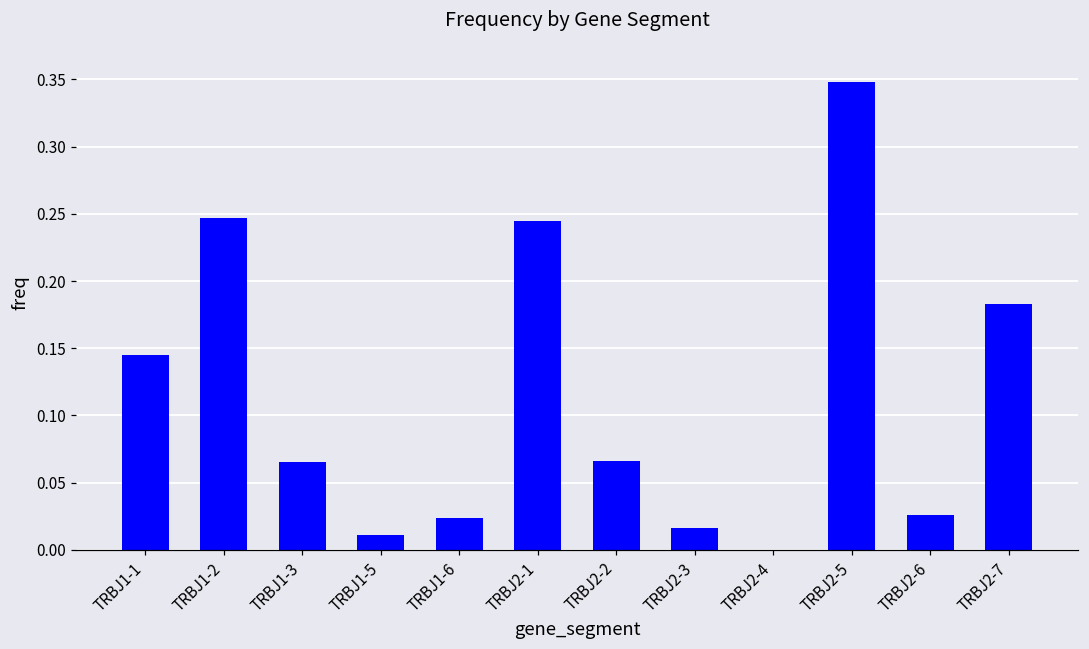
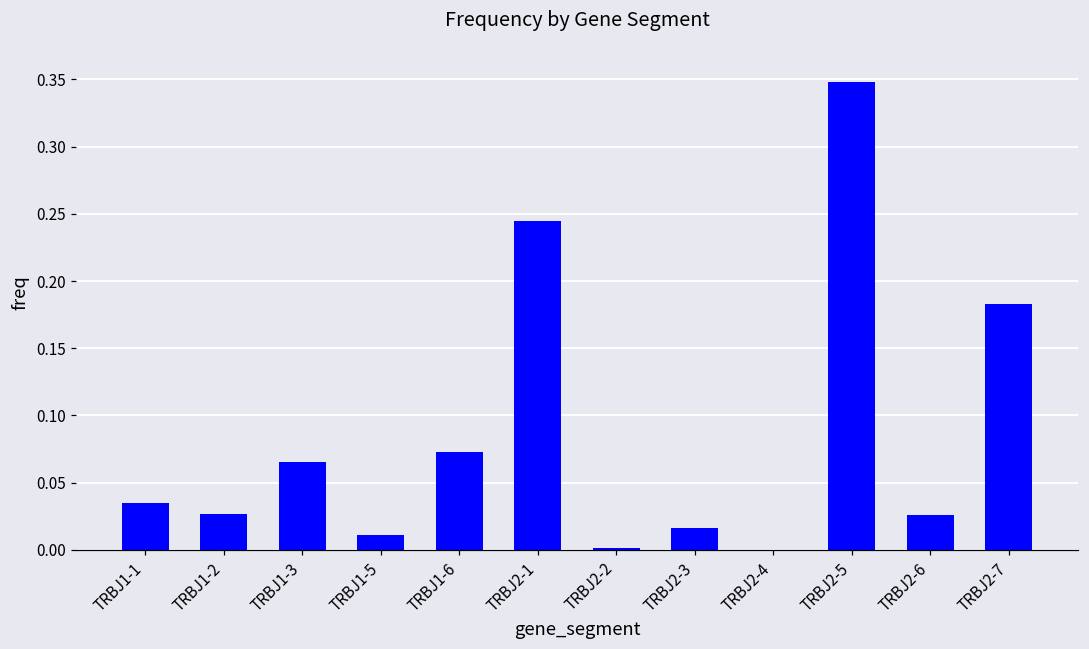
  {
-   "TRBJ1-1": 0.145,
-   "TRBJ1-2": 0.247,
+   "TRBJ1-1": 0.035,
+   "TRBJ1-2": 0.027,
    "TRBJ1-3": 0.065,
    "TRBJ1-5": 0.011,
-   "TRBJ1-6": 0.023,
+   "TRBJ1-6": 0.072,
    "TRBJ2-1": 0.245,
-   "TRBJ2-2": 0.066,
+   "TRBJ2-2": 0.002,
    "TRBJ2-3": 0.016,
    "TRBJ2-5": 0.348,
    "TRBJ2-6": 0.026,
    "TRBJ2-7": 0.183
  }
